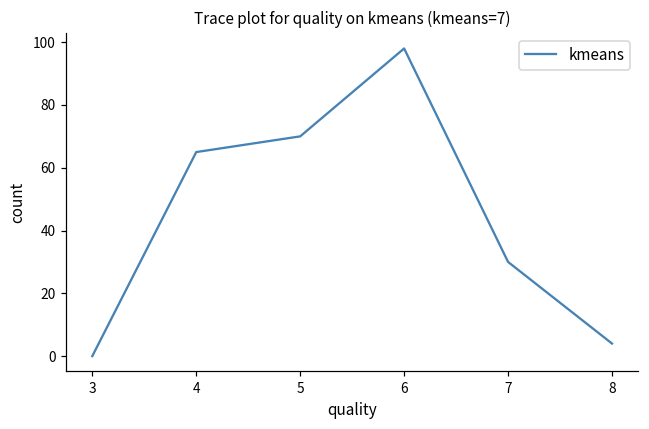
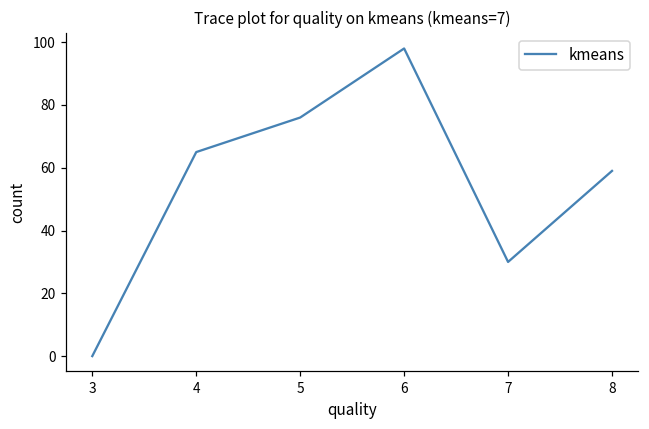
  {
    "3": 0,
    "4": 65,
-   "5": 70,
+   "5": 76,
    "6": 98,
    "7": 30,
-   "8": 4
+   "8": 59
  }
